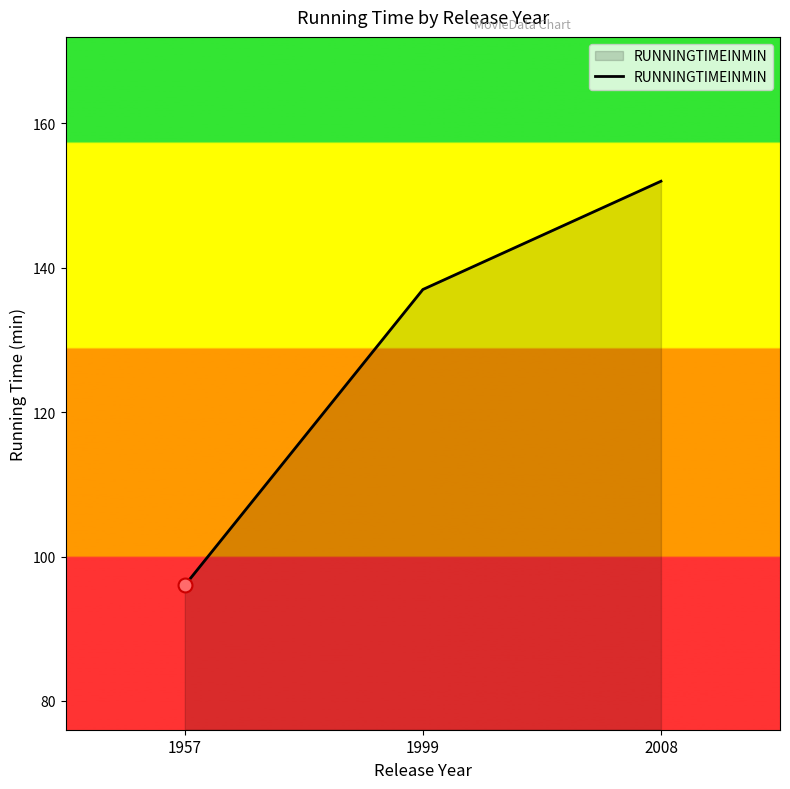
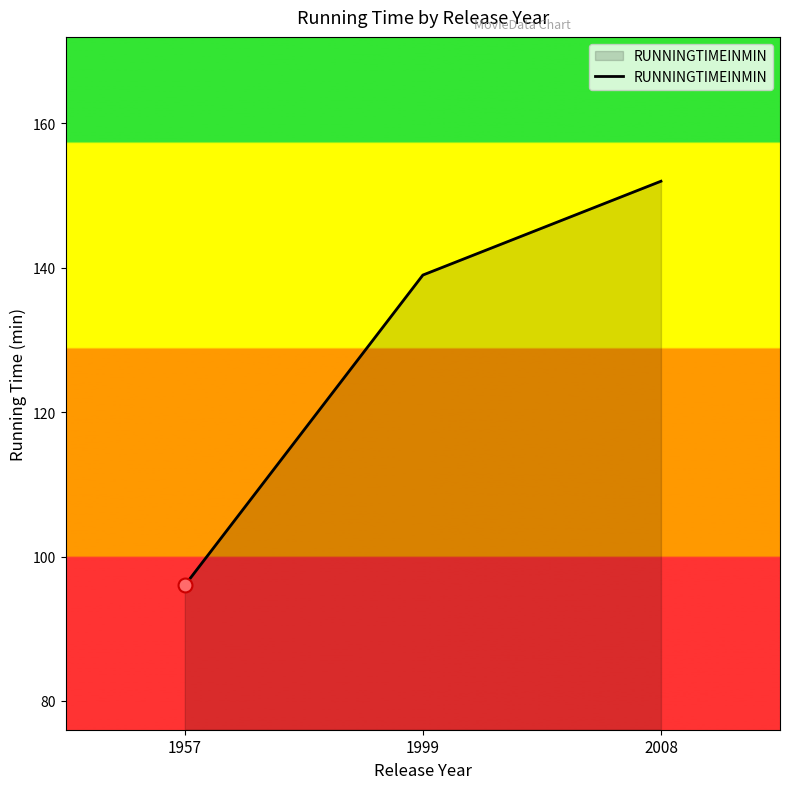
  {
    "RUNNINGTIMEINMIN": {
-     "1999": 137,
+     "1999": 139,
      "2008": 152
    }
  }
